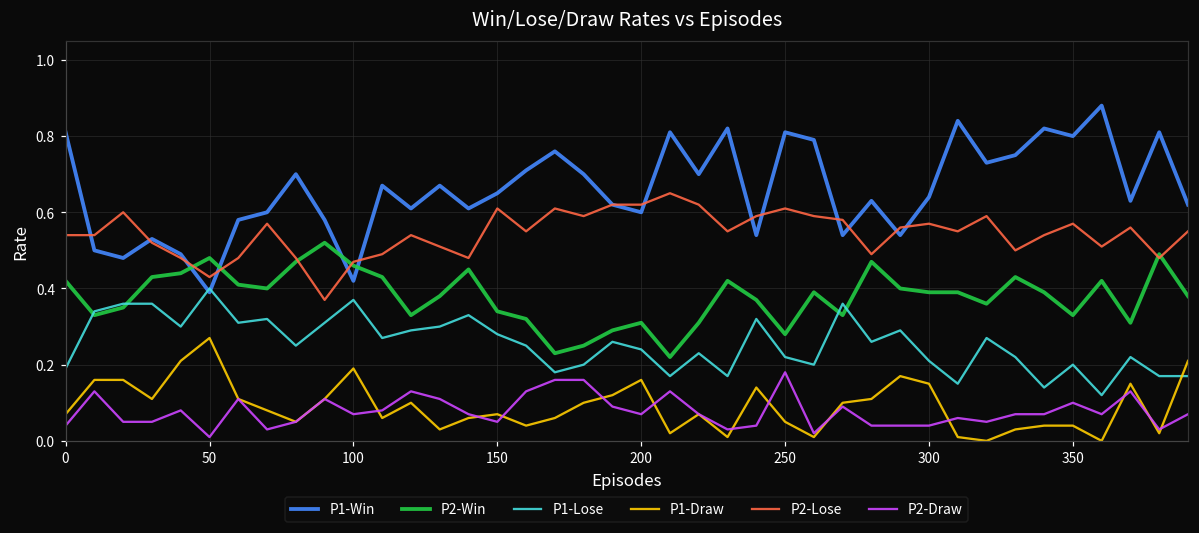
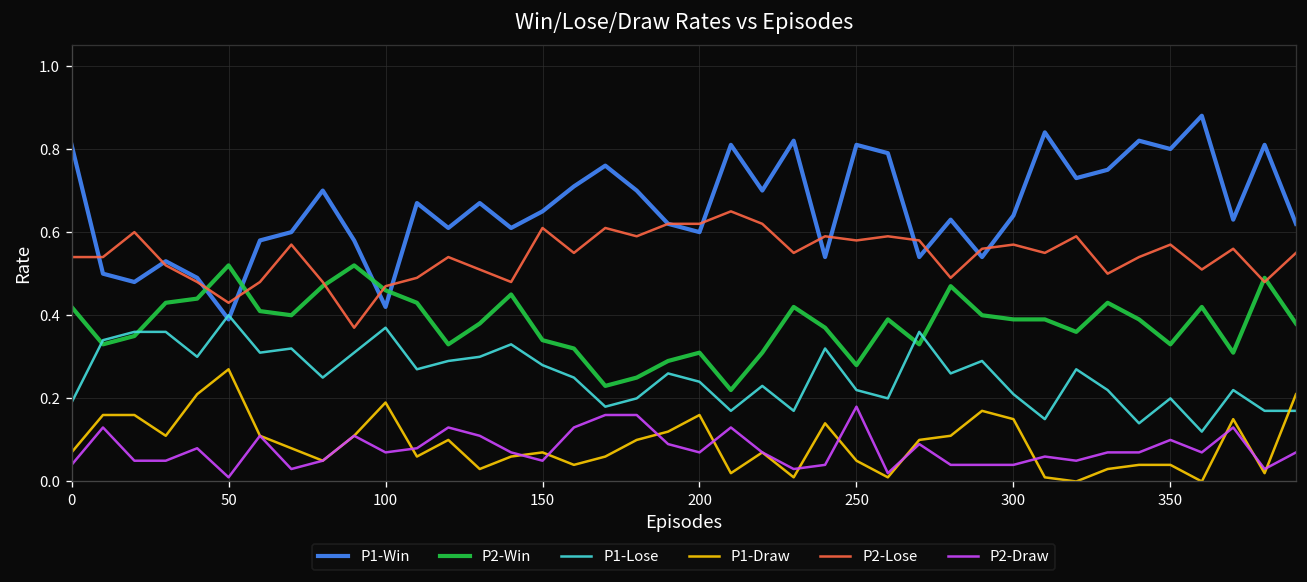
  {
    "P1-Win": {
      "0": 0.81,
      "50": 0.39,
      "100": 0.42,
      "150": 0.65,
      "200": 0.60,
      "250": 0.81,
      "300": 0.64,
      "350": 0.80
    },
    "P2-Win": {
      "0": 0.42,
-     "50": 0.48,
+     "50": 0.52,
      "100": 0.46,
      "150": 0.34,
      "200": 0.31,
      "250": 0.28,
      "300": 0.39,
      "350": 0.33
    },
    "P1-Lose": {
      "0": 0.19,
      "50": 0.40,
      "100": 0.37,
      "150": 0.28,
      "200": 0.24,
      "250": 0.22,
      "300": 0.21,
      "350": 0.20
    },
    "P1-Draw": {
      "0": 0.07,
      "50": 0.27,
      "100": 0.19,
      "150": 0.07,
      "200": 0.16,
      "250": 0.05,
      "300": 0.15,
      "350": 0.04
    },
    "P2-Lose": {
      "0": 0.54,
      "50": 0.43,
      "100": 0.47,
      "150": 0.61,
      "200": 0.62,
-     "250": 0.61,
+     "250": 0.58,
      "300": 0.57,
      "350": 0.57
    },
    "P2-Draw": {
      "0": 0.04,
      "50": 0.01,
      "100": 0.07,
      "150": 0.05,
      "200": 0.07,
      "250": 0.18,
      "300": 0.04,
      "350": 0.10
    }
  }
